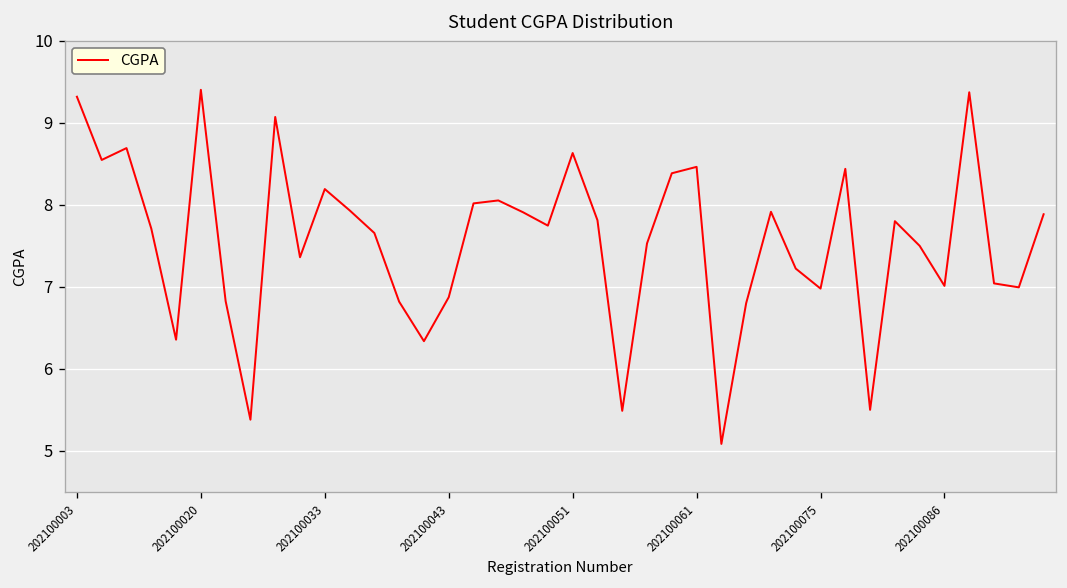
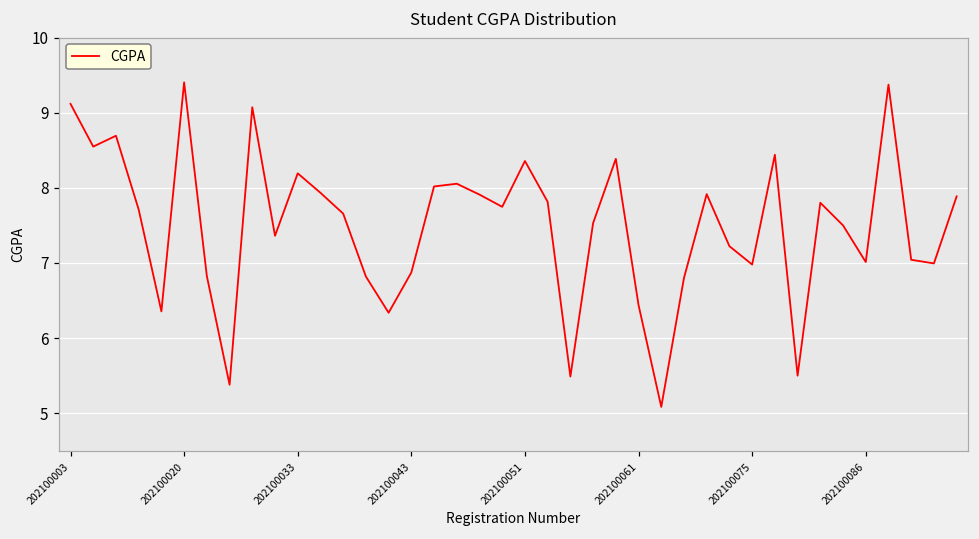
  {
-   "202100003": 9.3,
+   "202100003": 9.1,
    "202100020": 9.4,
    "202100033": 8.2,
    "202100043": 6.9,
-   "202100051": 8.6,
-   "202100061": 8.5,
+   "202100051": 8.4,
+   "202100061": 6.4,
    "202100075": 7.0,
    "202100086": 7.0
  }
